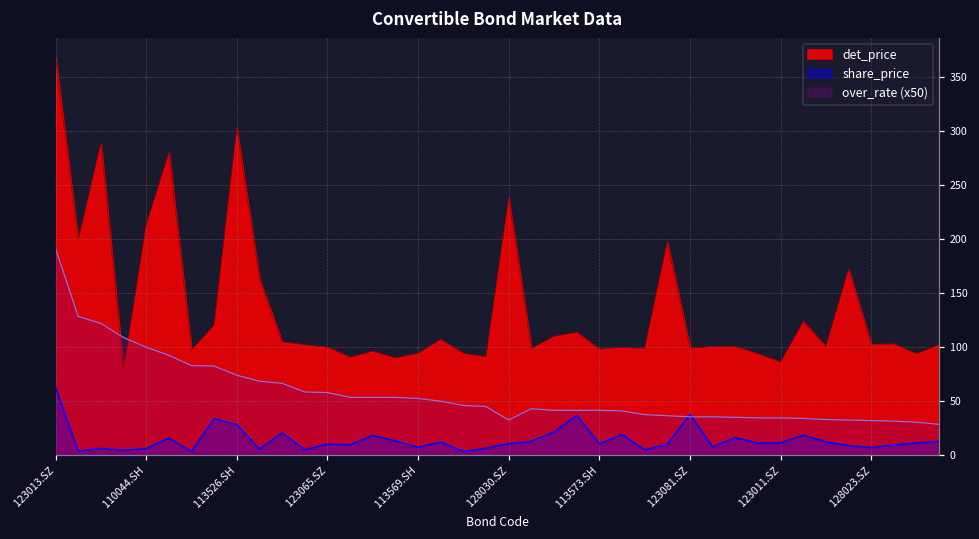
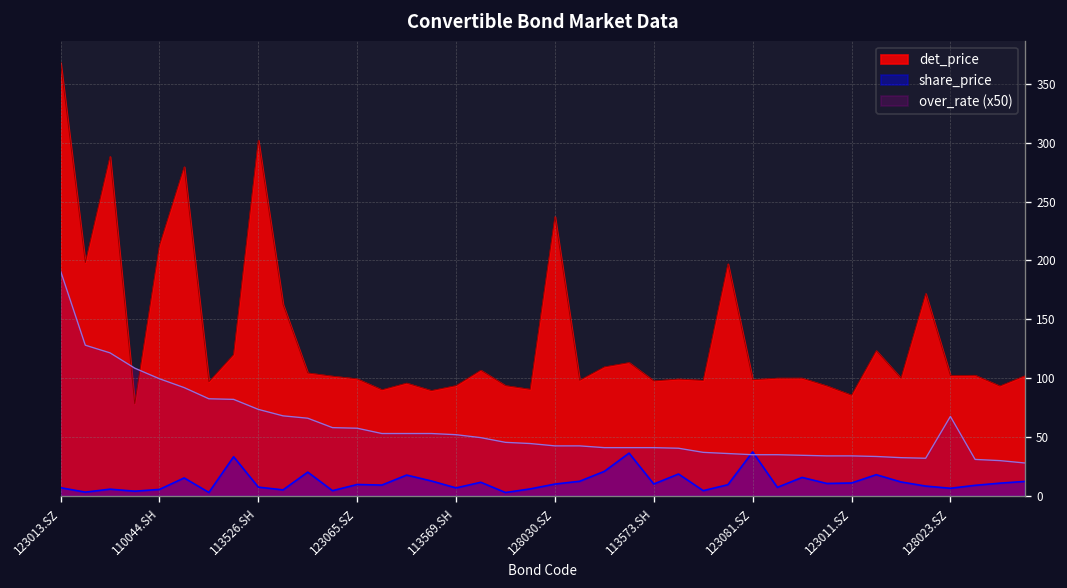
  {
    "det_price": {
      "123013.SZ": 370,
      "110044.SH": 210,
      "113526.SH": 300,
      "123065.SZ": 100,
      "113569.SH": 90,
      "128030.SZ": 240,
      "113573.SH": 100,
      "123081.SZ": 100,
      "123011.SZ": 90,
      "128023.SZ": 100
    },
    "share_price": {
-     "123013.SZ": 60,
+     "123013.SZ": 10,
      "110044.SH": 10,
-     "113526.SH": 30,
+     "113526.SH": 10,
      "123065.SZ": 10,
      "113569.SH": 10,
      "128030.SZ": 10,
      "113573.SH": 10,
      "123011.SZ": 10,
      "128023.SZ": 10
    },
    "over_rate (x50)": {
      "123013.SZ": 190,
      "110044.SH": 100,
      "113526.SH": 70,
      "123065.SZ": 60,
      "113569.SH": 50,
-     "128030.SZ": 30,
+     "128030.SZ": 40,
      "113573.SH": 40,
      "123011.SZ": 30,
-     "128023.SZ": 30
+     "128023.SZ": 70
    }
  }
